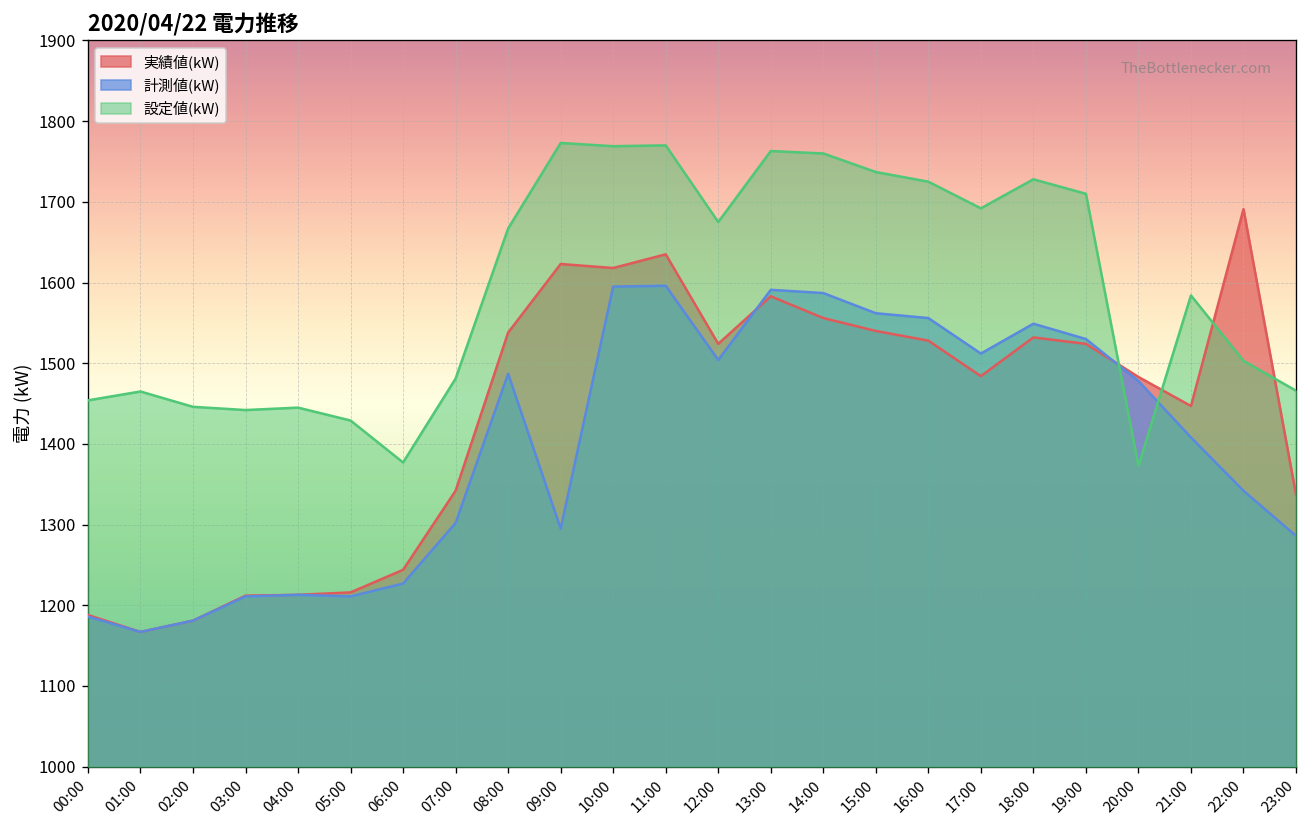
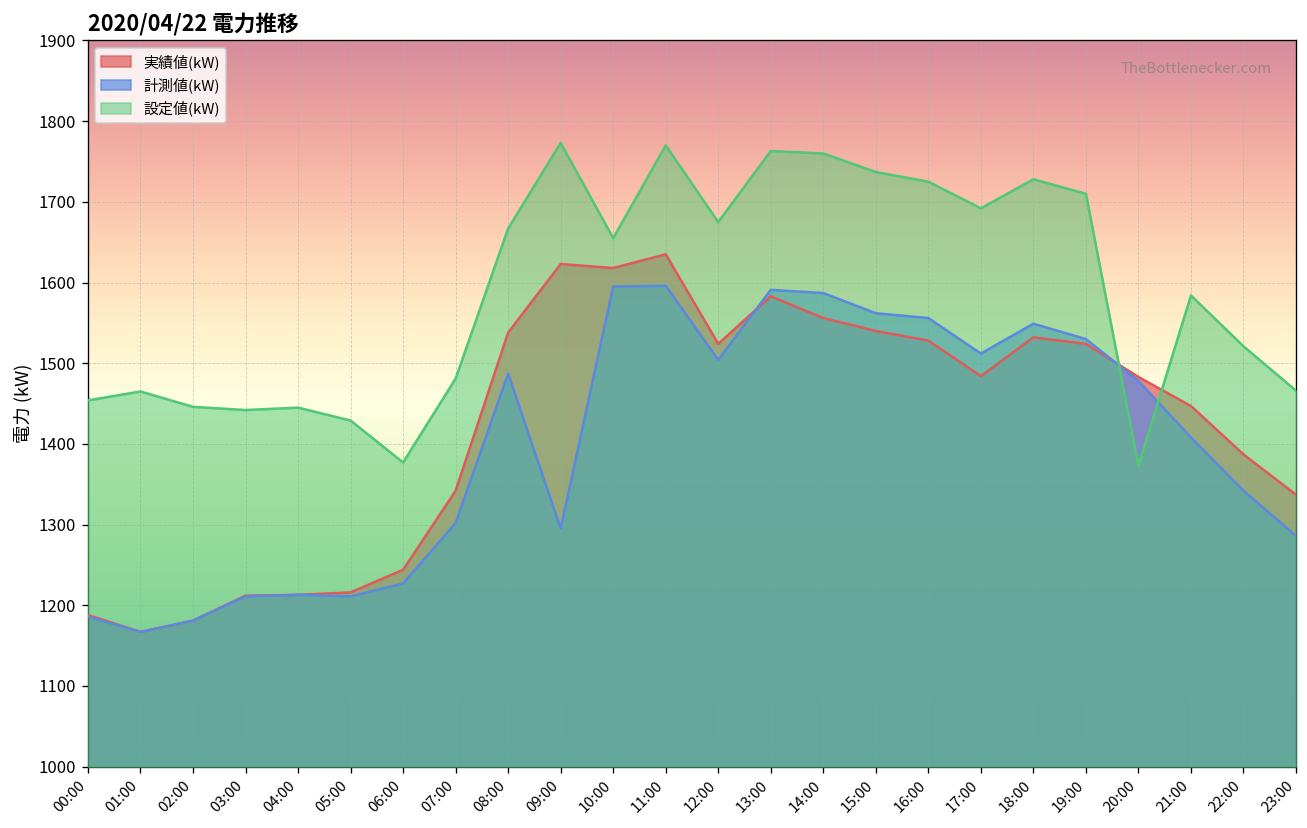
  {
    "実績値(kW)": {
      "05:00": 1220,
      "06:00": 1240,
      "07:00": 1340,
      "08:00": 1540,
      "09:00": 1620,
      "10:00": 1620,
      "11:00": 1640,
      "12:00": 1520,
      "13:00": 1580,
      "14:00": 1560,
      "15:00": 1540,
      "16:00": 1530,
      "17:00": 1480,
      "18:00": 1530,
      "19:00": 1520,
      "20:00": 1480,
      "21:00": 1450,
-     "22:00": 1690,
+     "22:00": 1390,
      "23:00": 1340
    },
    "計測値(kW)": {
      "05:00": 1210,
      "06:00": 1230,
      "07:00": 1300,
      "08:00": 1490,
      "09:00": 1300,
      "10:00": 1600,
      "11:00": 1600,
      "12:00": 1500,
      "13:00": 1590,
      "14:00": 1590,
      "15:00": 1560,
      "16:00": 1560,
      "17:00": 1510,
      "18:00": 1550,
      "19:00": 1530,
      "20:00": 1480,
      "21:00": 1410,
      "22:00": 1340,
      "23:00": 1290
    },
    "設定値(kW)": {
      "00:00": 1450,
      "01:00": 1470,
      "02:00": 1450,
      "03:00": 1440,
      "04:00": 1450,
      "05:00": 1430,
      "06:00": 1380,
      "07:00": 1480,
      "08:00": 1670,
      "09:00": 1770,
-     "10:00": 1770,
+     "10:00": 1660,
      "11:00": 1770,
      "12:00": 1680,
      "13:00": 1760,
      "14:00": 1760,
      "15:00": 1740,
      "16:00": 1730,
      "17:00": 1690,
      "18:00": 1730,
      "19:00": 1710,
      "20:00": 1370,
      "21:00": 1580,
-     "22:00": 1500,
+     "22:00": 1520,
      "23:00": 1470
    }
  }
